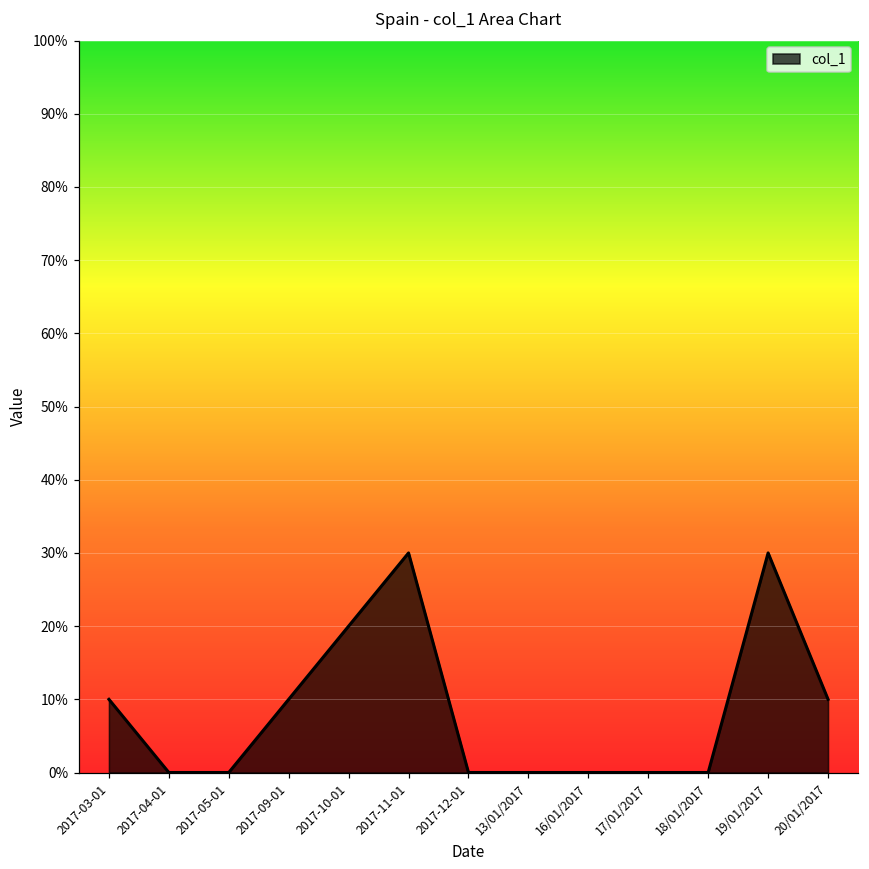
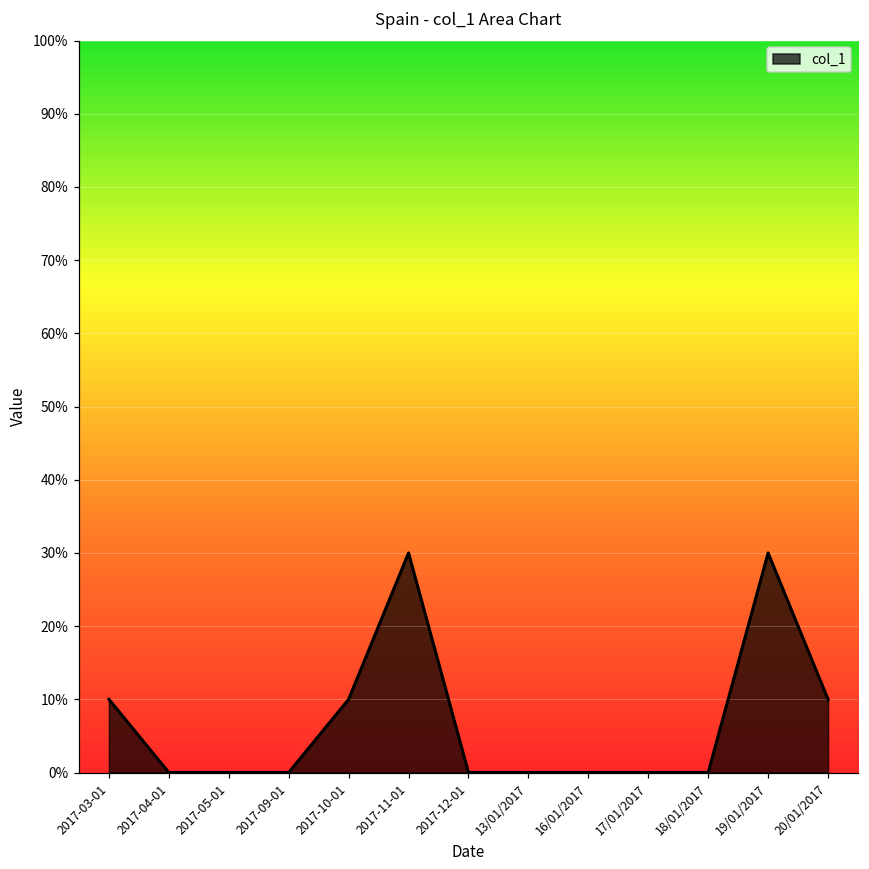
  {
    "2017-03-01": "10%",
    "2017-04-01": "0%",
    "2017-05-01": "0%",
-   "2017-09-01": "10%",
-   "2017-10-01": "20%",
+   "2017-09-01": "0%",
+   "2017-10-01": "10%",
    "2017-11-01": "30%",
    "2017-12-01": "0%",
    "13/01/2017": "0%",
    "16/01/2017": "0%",
    "17/01/2017": "0%",
    "18/01/2017": "0%",
    "19/01/2017": "30%",
    "20/01/2017": "10%"
  }
